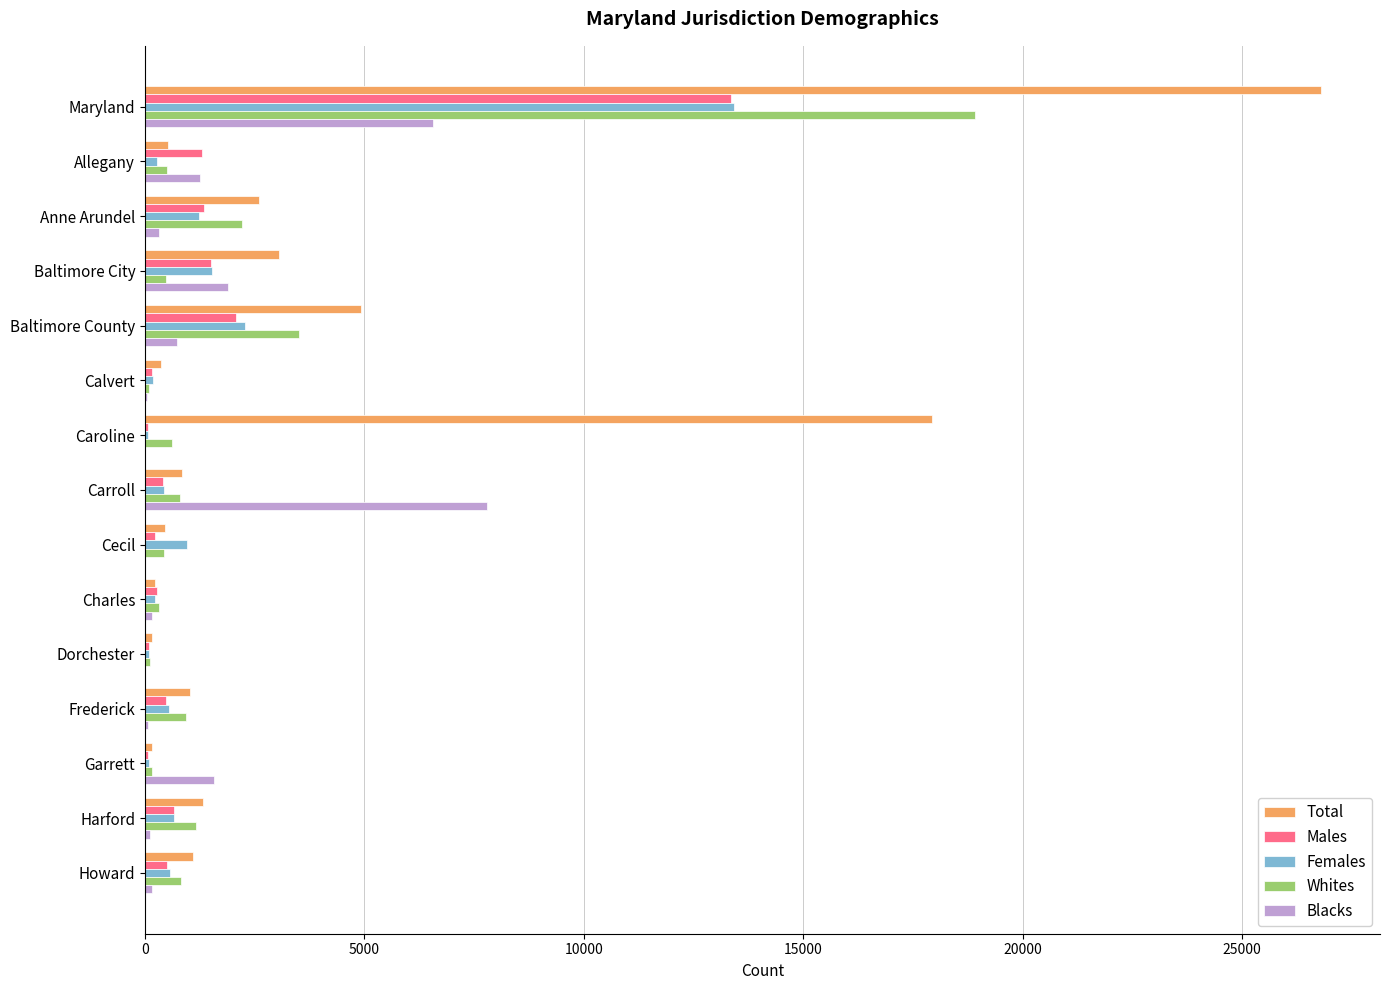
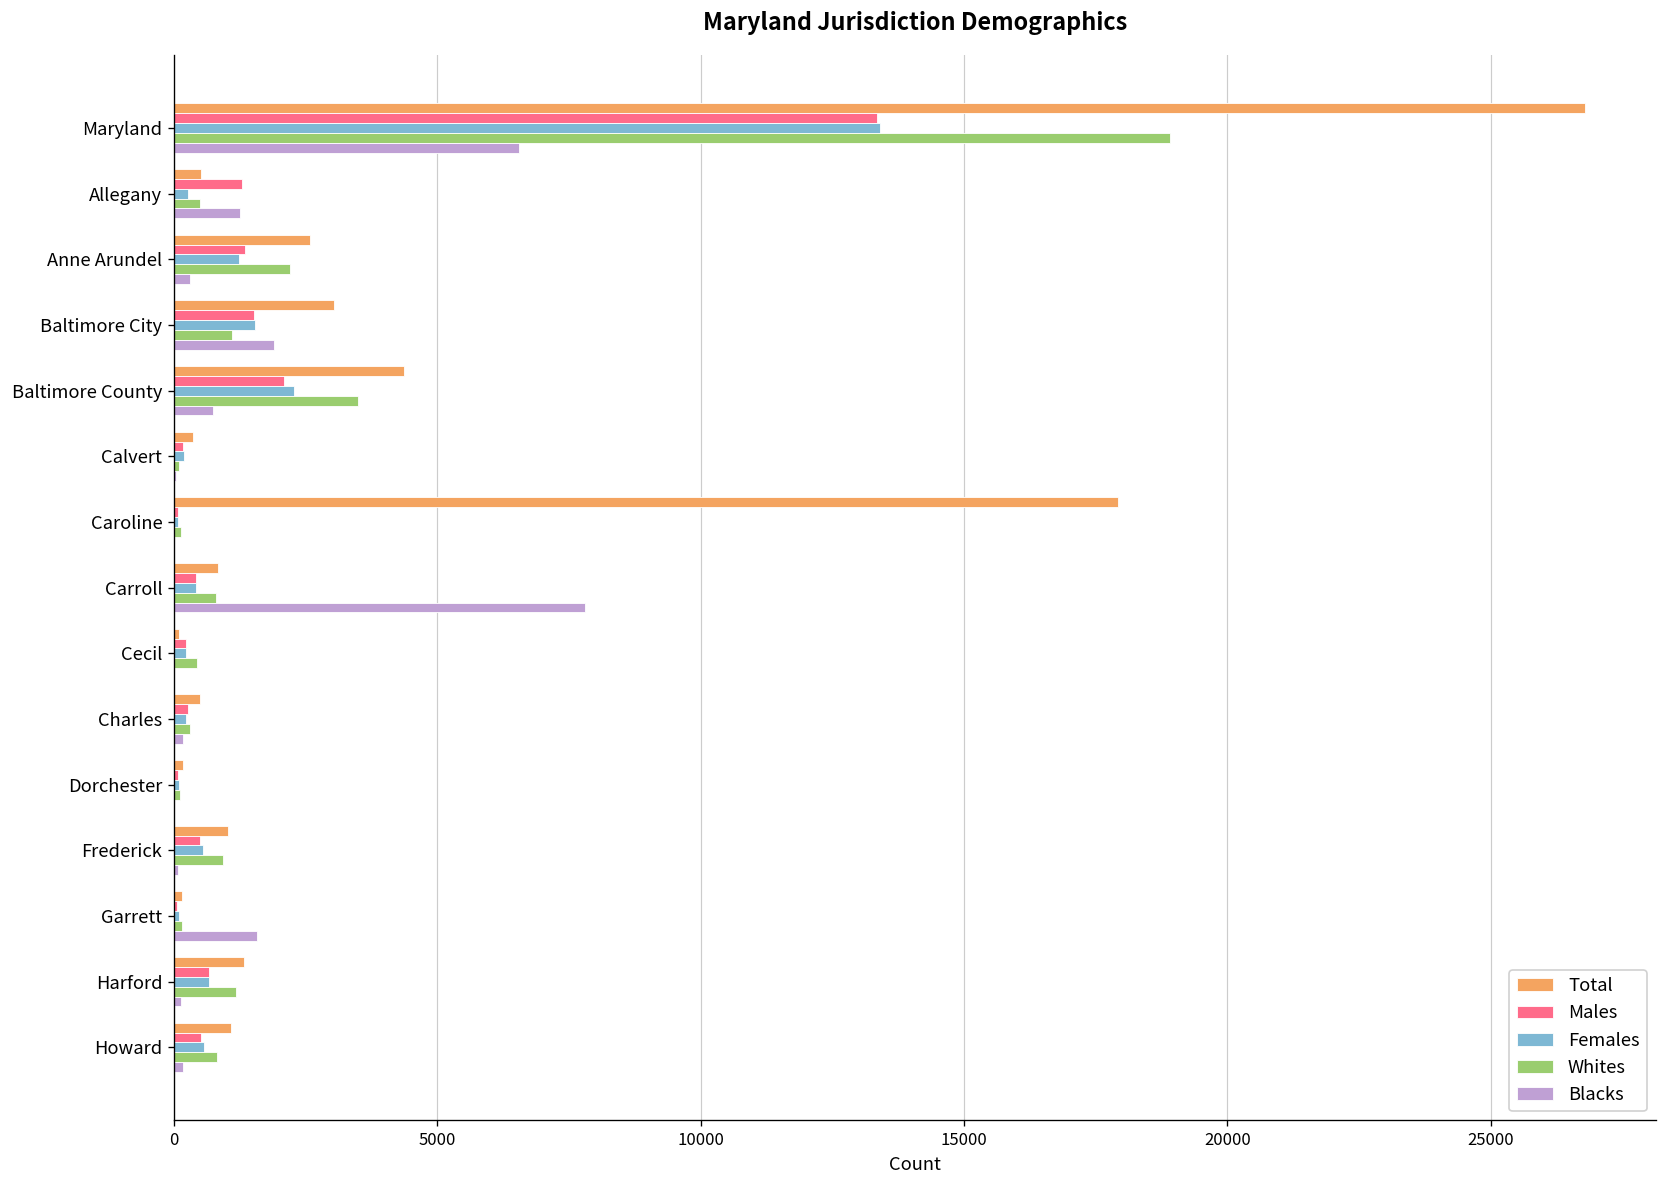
  {
    "Total": {
      "Maryland": 26800,
      "Allegany": 500,
      "Anne Arundel": 2600,
      "Baltimore City": 3000,
-     "Baltimore County": 4900,
+     "Baltimore County": 4400,
      "Calvert": 400,
      "Caroline": 17900,
      "Carroll": 800,
-     "Cecil": 500,
-     "Charles": 200,
+     "Cecil": 100,
+     "Charles": 500,
      "Dorchester": 200,
      "Frederick": 1000,
      "Garrett": 200,
      "Harford": 1300,
      "Howard": 1100
    },
    "Males": {
      "Maryland": 13300,
      "Allegany": 1300,
      "Anne Arundel": 1300,
      "Baltimore City": 1500,
      "Baltimore County": 2100,
      "Calvert": 200,
      "Caroline": 100,
      "Carroll": 400,
      "Cecil": 200,
      "Charles": 300,
      "Dorchester": 100,
      "Frederick": 500,
      "Garrett": 100,
      "Harford": 700,
      "Howard": 500
    },
    "Females": {
      "Maryland": 13400,
      "Allegany": 300,
      "Anne Arundel": 1200,
      "Baltimore City": 1500,
      "Baltimore County": 2300,
      "Calvert": 200,
      "Caroline": 100,
      "Carroll": 400,
-     "Cecil": 1000,
+     "Cecil": 200,
      "Charles": 200,
      "Dorchester": 100,
      "Frederick": 500,
      "Garrett": 100,
      "Harford": 700,
      "Howard": 600
    },
    "Whites": {
      "Maryland": 18900,
      "Allegany": 500,
      "Anne Arundel": 2200,
-     "Baltimore City": 500,
+     "Baltimore City": 1100,
      "Baltimore County": 3500,
      "Calvert": 100,
-     "Caroline": 600,
+     "Caroline": 100,
      "Carroll": 800,
      "Cecil": 400,
      "Charles": 300,
      "Dorchester": 100,
      "Frederick": 900,
      "Garrett": 200,
      "Harford": 1200,
      "Howard": 800
    },
    "Blacks": {
      "Maryland": 6600,
      "Allegany": 1300,
      "Anne Arundel": 300,
      "Baltimore City": 1900,
      "Baltimore County": 700,
      "Caroline": 0,
      "Carroll": 7800,
      "Cecil": 0,
      "Charles": 200,
      "Dorchester": 0,
      "Frederick": 100,
      "Garrett": 1600,
      "Harford": 100,
      "Howard": 200
    }
  }
